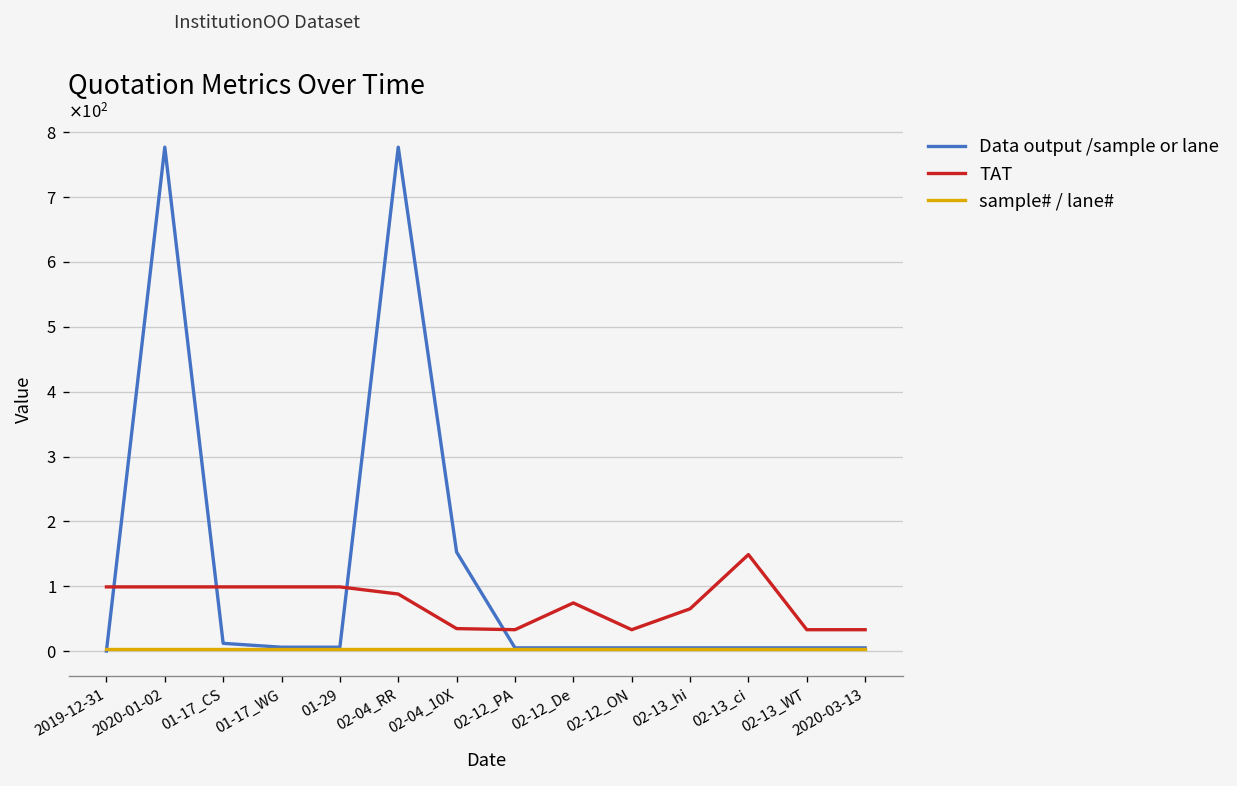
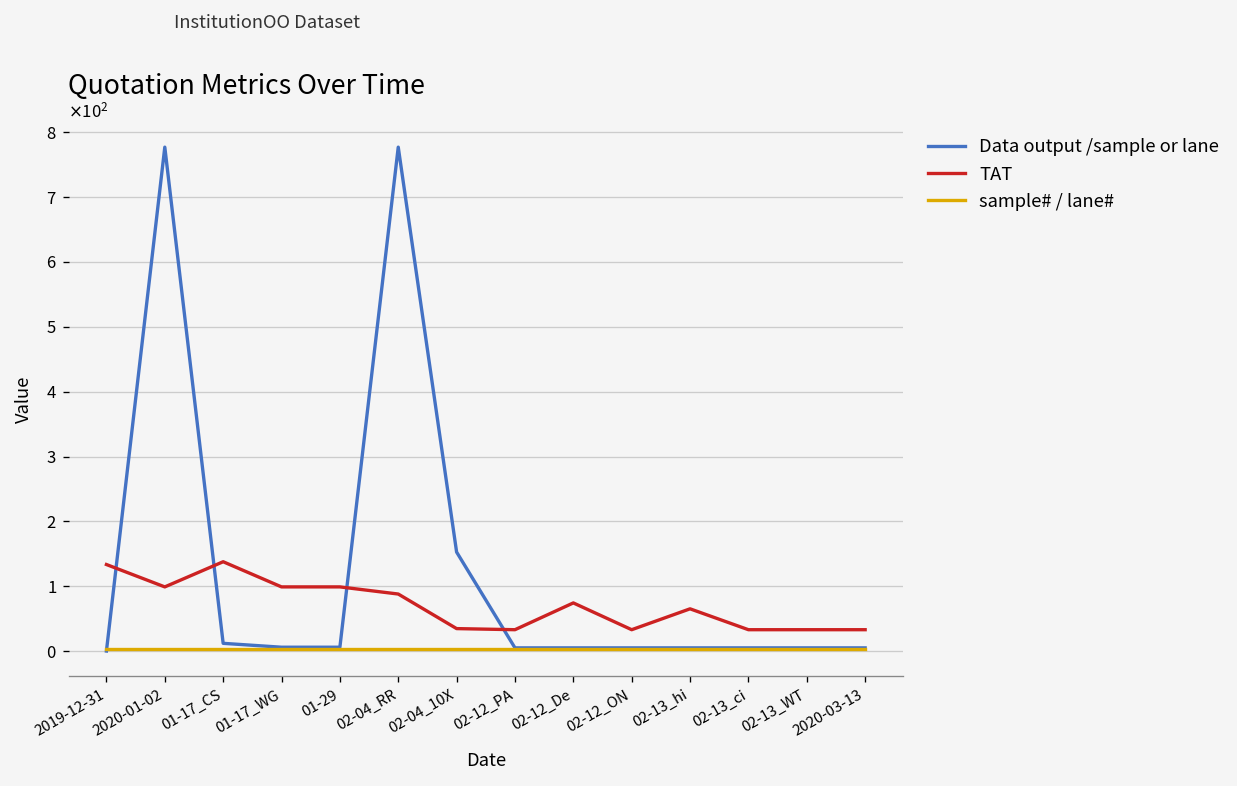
  {
    "Data output /sample or lane": {
      "2020-01-02": 780,
      "01-17_CS": 10,
      "02-04_RR": 780,
      "02-04_10X": 150
    },
    "TAT": {
-     "2019-12-31": 100,
+     "2019-12-31": 130,
      "2020-01-02": 100,
-     "01-17_CS": 100,
+     "01-17_CS": 140,
      "01-17_WG": 100,
      "01-29": 100,
      "02-04_RR": 90,
      "02-04_10X": 30,
      "02-12_PA": 30,
      "02-12_De": 70,
      "02-12_ON": 30,
      "02-13_hi": 70,
-     "02-13_ci": 150,
+     "02-13_ci": 30,
      "02-13_WT": 30,
      "2020-03-13": 30
    },
    "sample# / lane#": {
      "2020-01-02": 0,
      "01-17_CS": 0,
      "02-04_RR": 0,
      "02-04_10X": 0
    }
  }
